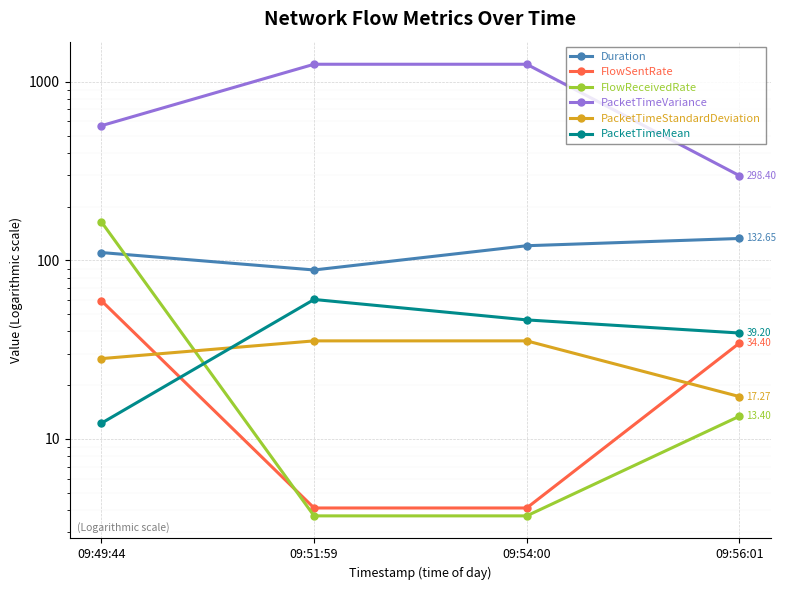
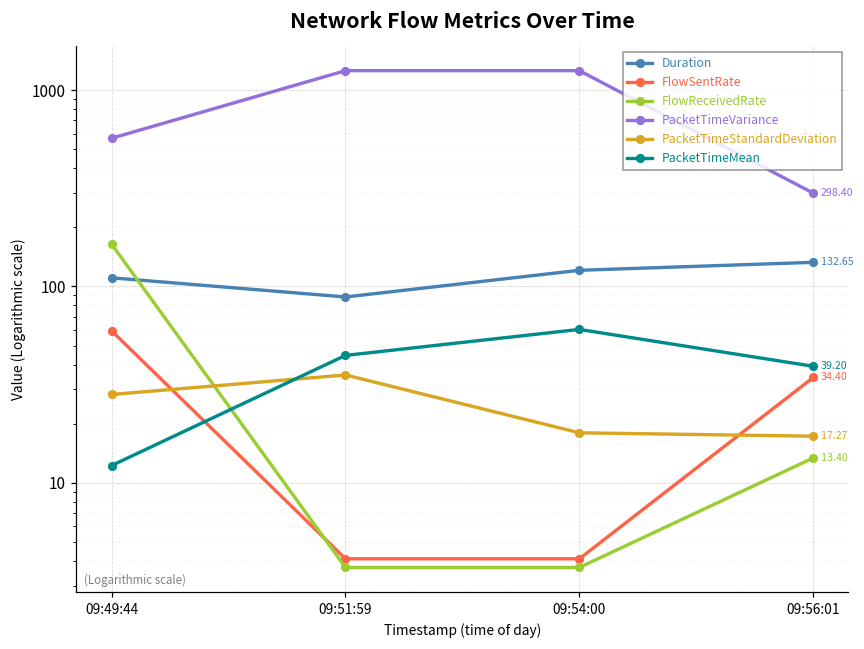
  {
    "Duration": {
      "09:56:01": 132.65
    },
    "FlowSentRate": {
      "09:56:01": 34.40
    },
    "FlowReceivedRate": {
      "09:56:01": 13.40
    },
    "PacketTimeVariance": {
      "09:56:01": 298.40
    },
    "PacketTimeStandardDeviation": {
      "09:49:44": 28,
      "09:51:59": 35,
-     "09:54:00": 35
+     "09:54:00": 18
    },
    "PacketTimeMean": {
      "09:49:44": 12,
-     "09:51:59": 60,
-     "09:54:00": 46
+     "09:51:59": 45,
+     "09:54:00": 60
    }
  }
